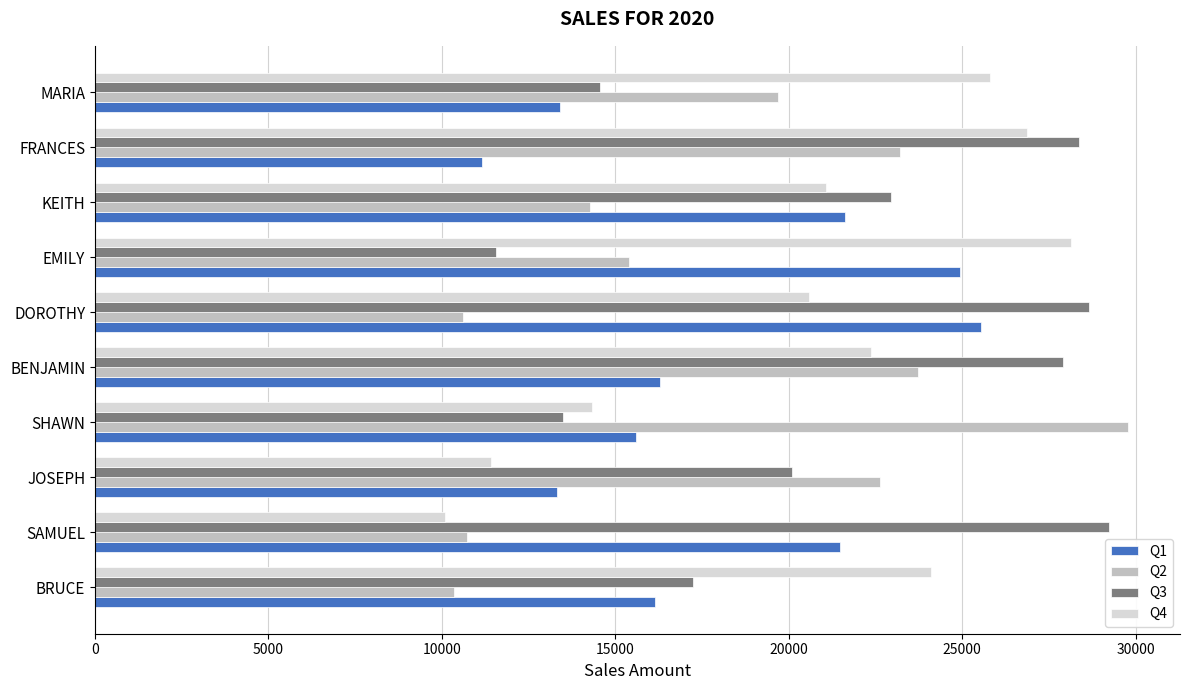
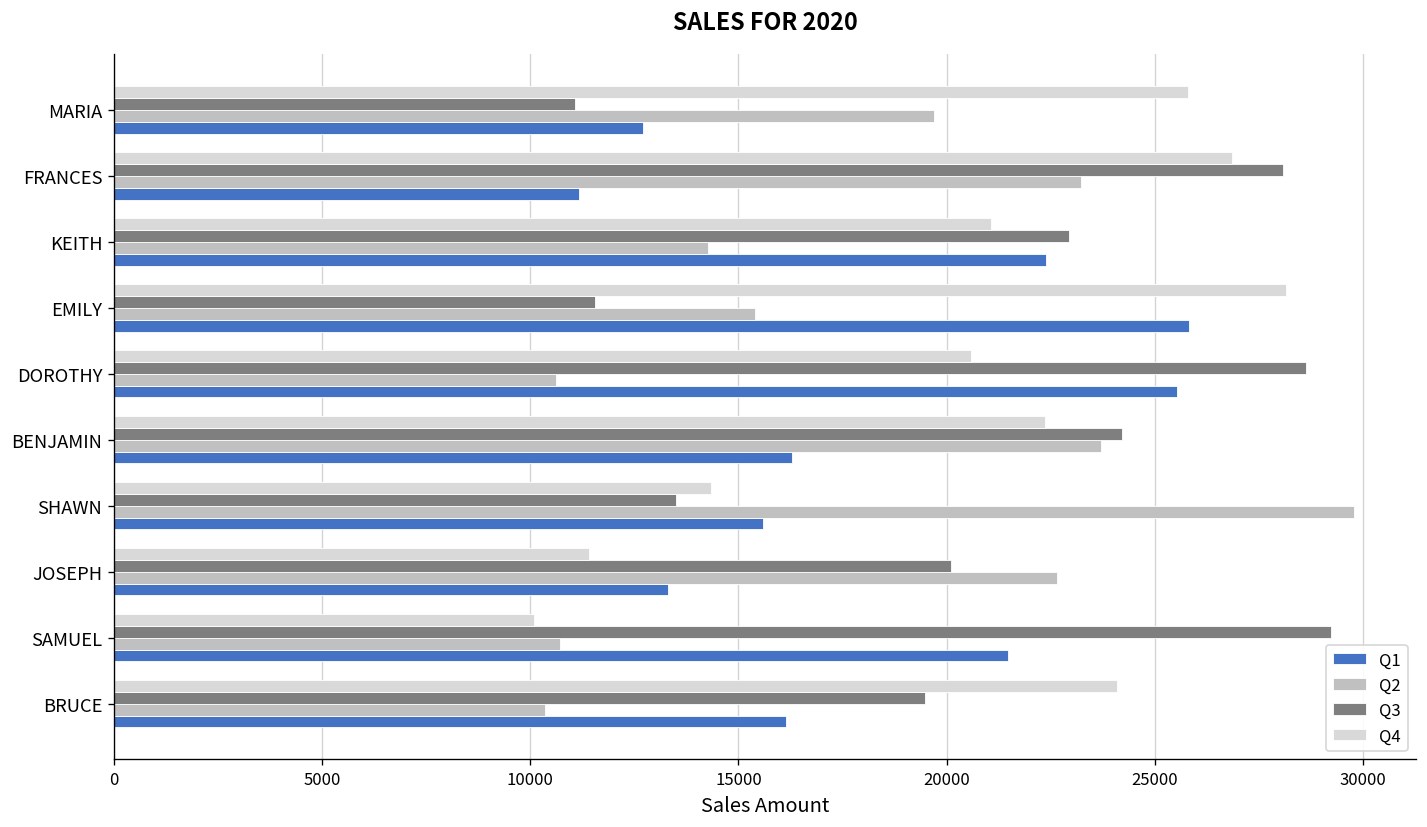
  {
    "Q1": {
-     "MARIA": 13400,
+     "MARIA": 12700,
      "FRANCES": 11200,
-     "KEITH": 21600,
-     "EMILY": 24900,
+     "KEITH": 22400,
+     "EMILY": 25800,
      "DOROTHY": 25500,
      "BENJAMIN": 16300,
      "SHAWN": 15600,
      "JOSEPH": 13300,
      "SAMUEL": 21500,
      "BRUCE": 16200
    },
    "Q3": {
-     "MARIA": 14600,
-     "FRANCES": 28400,
+     "MARIA": 11100,
+     "FRANCES": 28100,
      "KEITH": 22900,
      "EMILY": 11600,
      "DOROTHY": 28600,
-     "BENJAMIN": 27900,
+     "BENJAMIN": 24200,
      "SHAWN": 13500,
      "JOSEPH": 20100,
      "SAMUEL": 29200,
-     "BRUCE": 17200
+     "BRUCE": 19500
    }
  }
